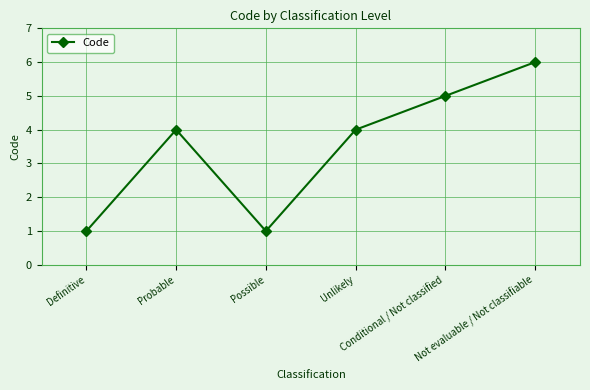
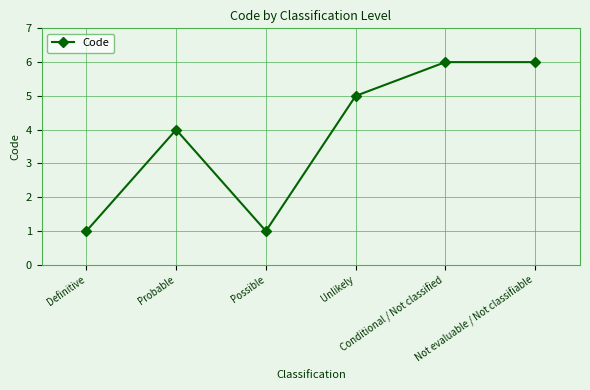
  {
    "Definitive": 1,
    "Probable": 4,
    "Possible": 1,
-   "Unlikely": 4,
-   "Conditional / Not classified": 5,
+   "Unlikely": 5,
+   "Conditional / Not classified": 6,
    "Not evaluable / Not classifiable": 6
  }
